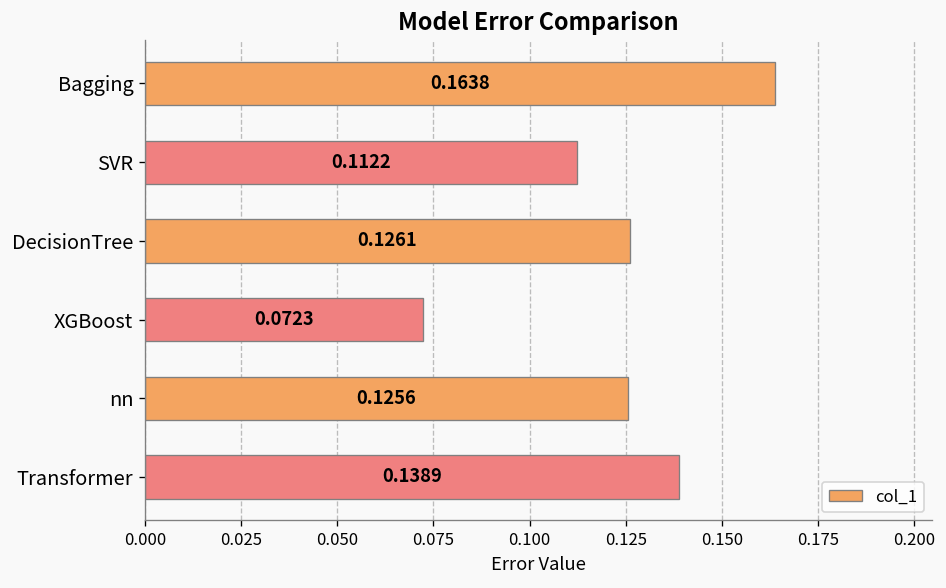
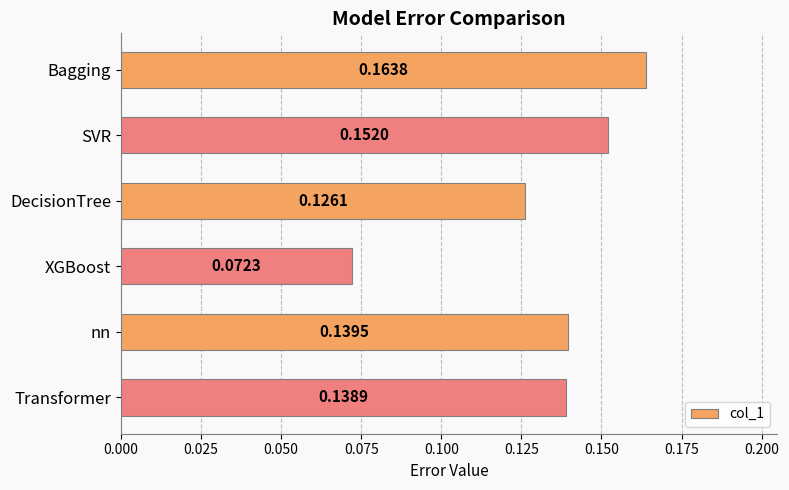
  {
    "Bagging": 0.1638,
-   "SVR": 0.1122,
+   "SVR": 0.1520,
    "DecisionTree": 0.1261,
    "XGBoost": 0.0723,
-   "nn": 0.1256,
+   "nn": 0.1395,
    "Transformer": 0.1389
  }
